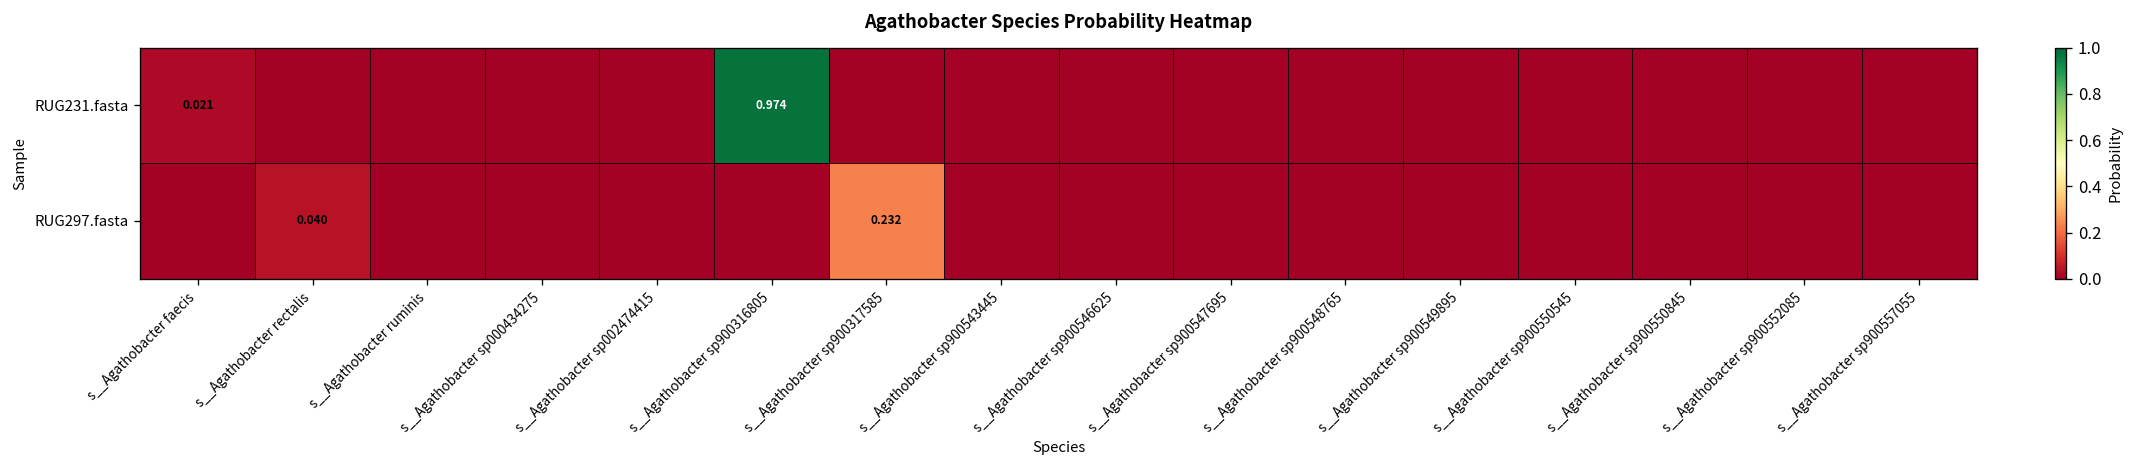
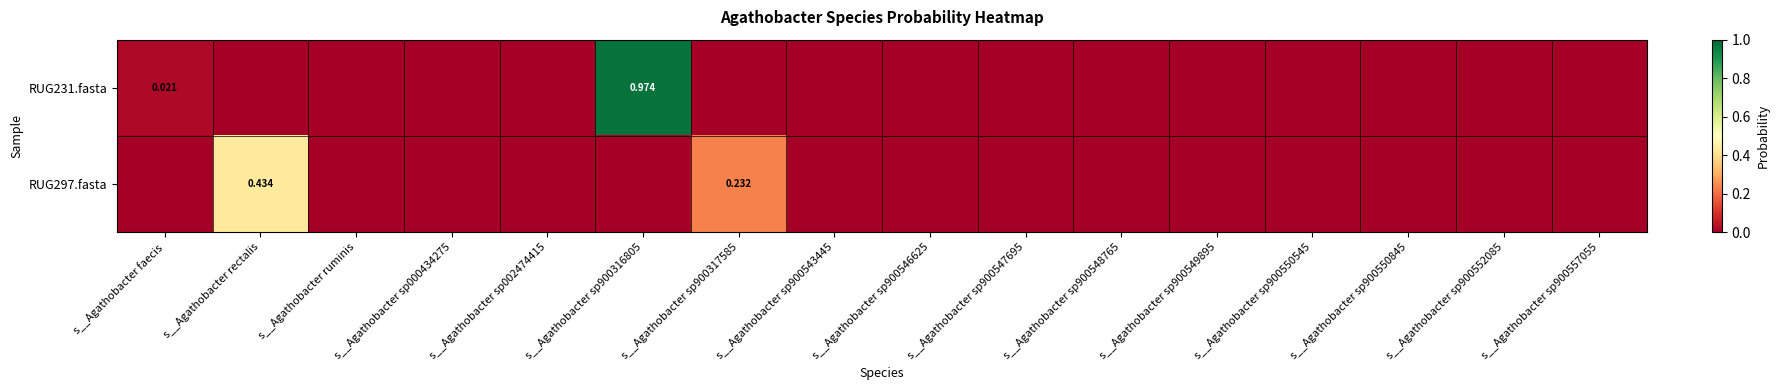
  {
    "RUG231.fasta": {
      "s__Agathobacter faecis": 0.021,
      "s__Agathobacter sp900316805": 0.974
    },
    "RUG297.fasta": {
-     "s__Agathobacter rectalis": 0.040,
+     "s__Agathobacter rectalis": 0.434,
      "s__Agathobacter sp900317585": 0.232
    }
  }
